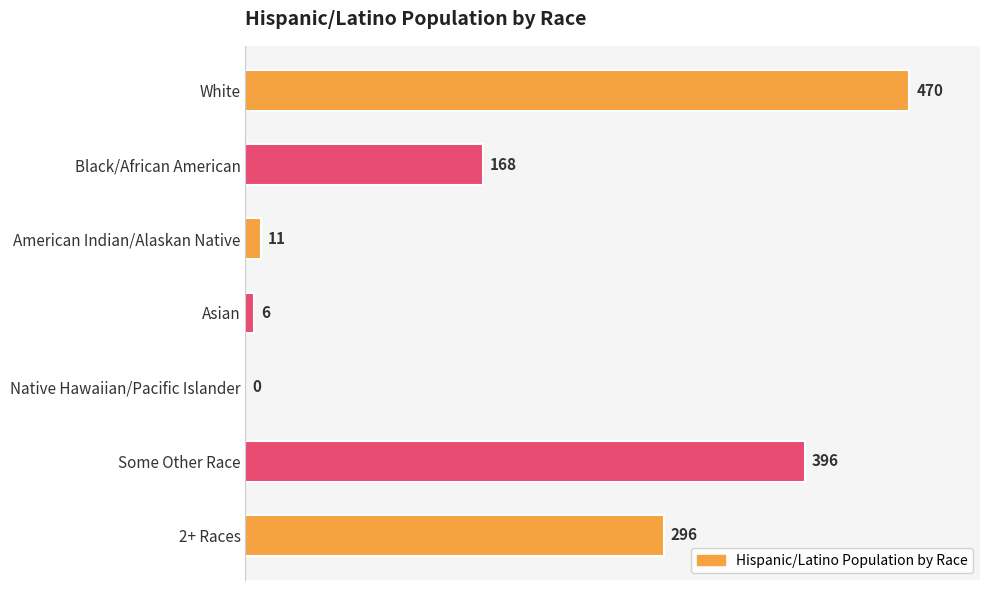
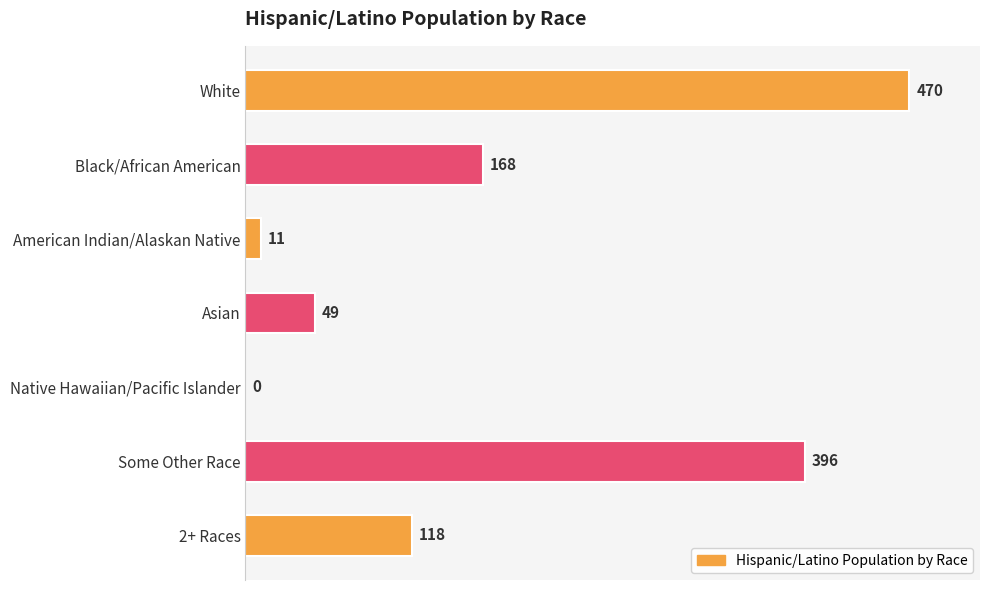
  {
    "White": 470,
    "Black/African American": 168,
    "American Indian/Alaskan Native": 11,
-   "Asian": 6,
+   "Asian": 49,
    "Native Hawaiian/Pacific Islander": 0,
    "Some Other Race": 396,
-   "2+ Races": 296
+   "2+ Races": 118
  }
